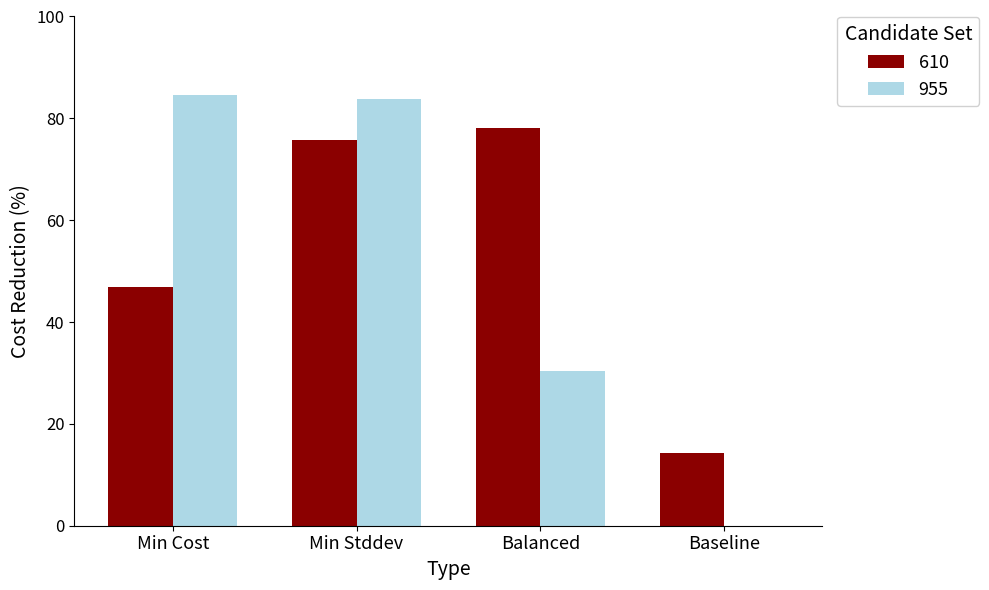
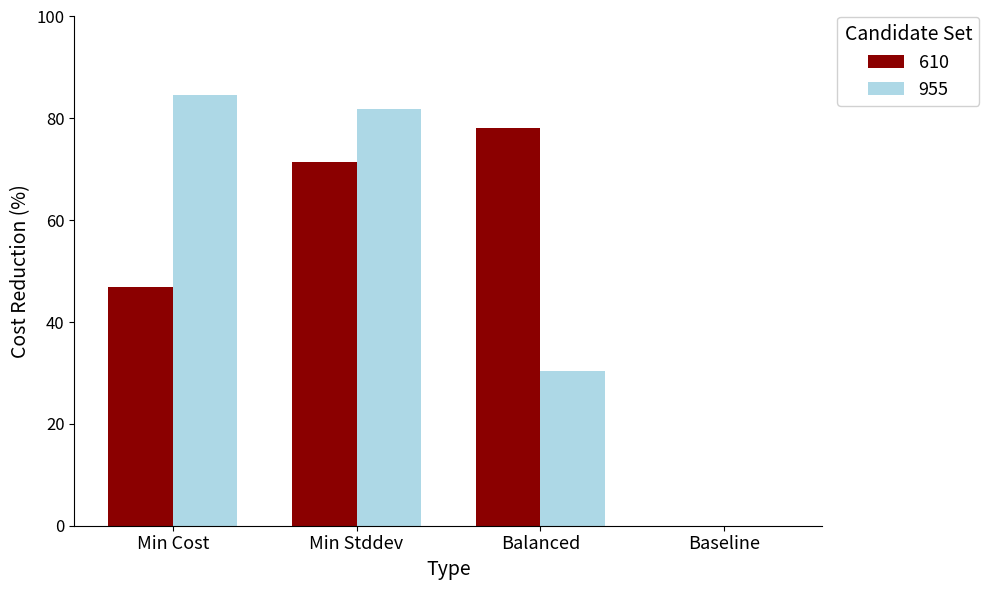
  {
    "610": {
      "Min Cost": 47,
-     "Min Stddev": 76,
+     "Min Stddev": 71,
      "Balanced": 78,
-     "Baseline": 14
+     "Baseline": 0
    },
    "955": {
      "Min Cost": 85,
-     "Min Stddev": 84,
+     "Min Stddev": 82,
      "Balanced": 30,
      "Baseline": 0
    }
  }
